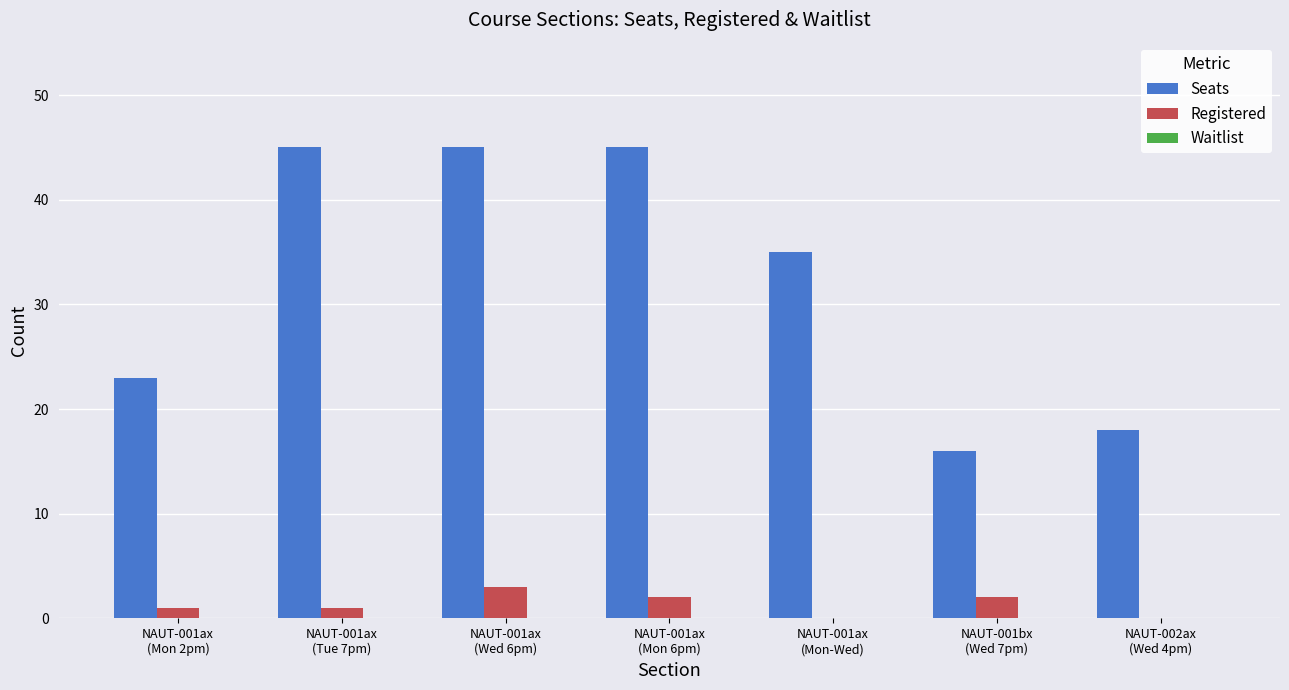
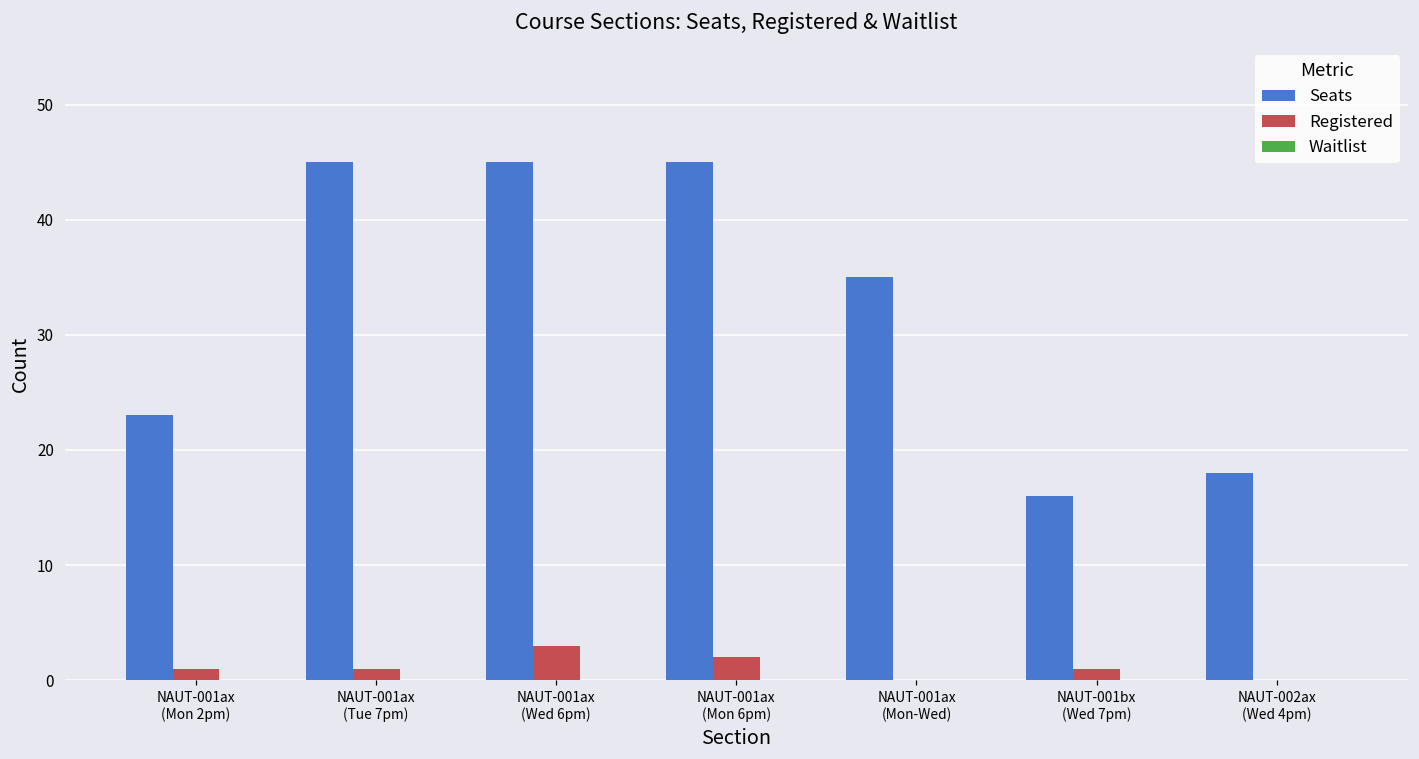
  {
    "Seats": {
      "NAUT-001ax (Mon 2pm)": 23,
      "NAUT-001ax (Tue 7pm)": 45,
      "NAUT-001ax (Wed 6pm)": 45,
      "NAUT-001ax (Mon 6pm)": 45,
      "NAUT-001ax (Mon-Wed)": 35,
      "NAUT-001bx (Wed 7pm)": 16,
      "NAUT-002ax (Wed 4pm)": 18
    },
    "Registered": {
      "NAUT-001ax (Mon 2pm)": 1,
      "NAUT-001ax (Tue 7pm)": 1,
      "NAUT-001ax (Wed 6pm)": 3,
      "NAUT-001ax (Mon 6pm)": 2,
      "NAUT-001ax (Mon-Wed)": 0,
-     "NAUT-001bx (Wed 7pm)": 2,
+     "NAUT-001bx (Wed 7pm)": 1,
      "NAUT-002ax (Wed 4pm)": 0
    },
    "Waitlist": {
      "NAUT-001ax (Mon 2pm)": 0,
      "NAUT-001ax (Tue 7pm)": 0,
      "NAUT-001ax (Wed 6pm)": 0,
      "NAUT-001ax (Mon 6pm)": 0,
      "NAUT-001ax (Mon-Wed)": 0,
      "NAUT-001bx (Wed 7pm)": 0,
      "NAUT-002ax (Wed 4pm)": 0
    }
  }
